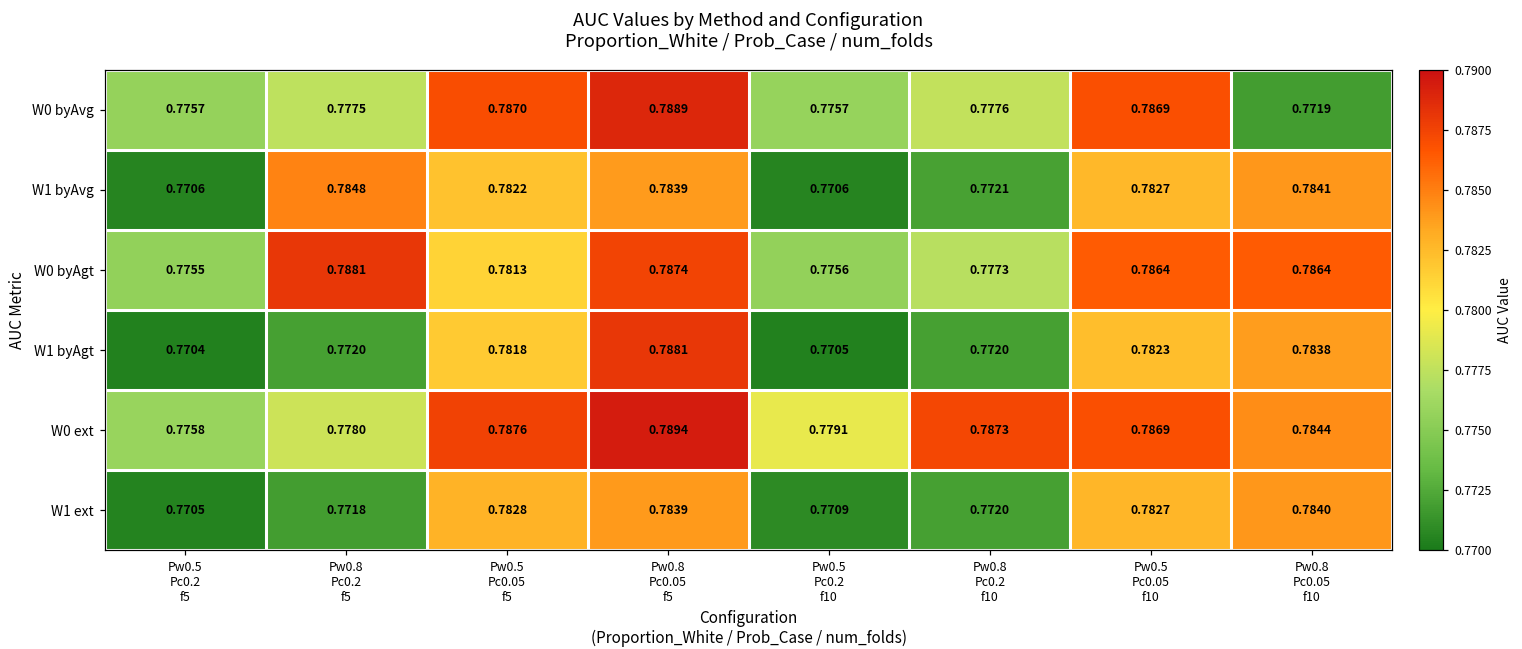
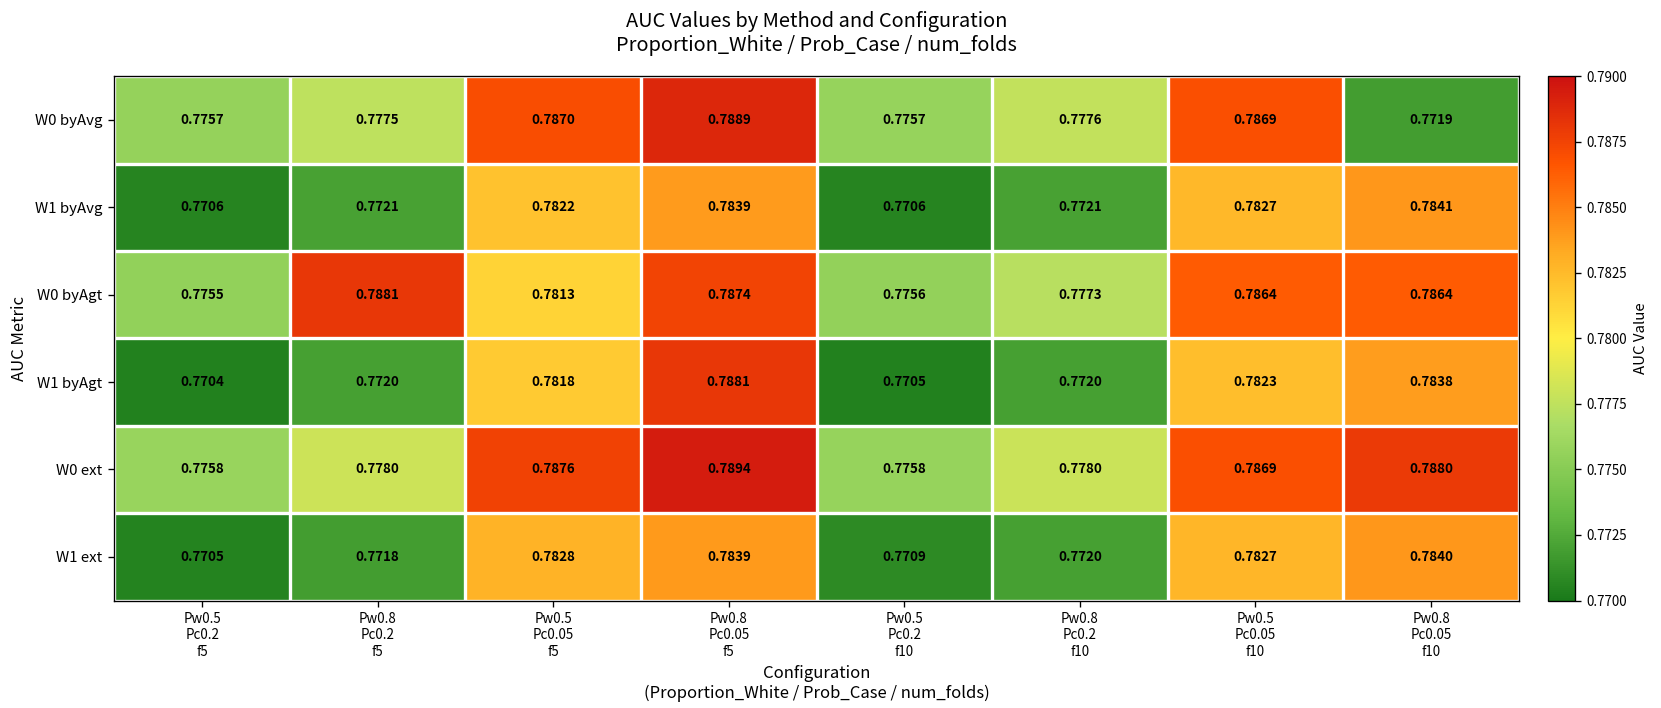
  {
    "W0 byAvg": {
      "Pw0.5 Pc0.2 f5": 0.7757,
      "Pw0.8 Pc0.2 f5": 0.7775,
      "Pw0.5 Pc0.05 f5": 0.7870,
      "Pw0.8 Pc0.05 f5": 0.7889,
      "Pw0.5 Pc0.2 f10": 0.7757,
      "Pw0.8 Pc0.2 f10": 0.7776,
      "Pw0.5 Pc0.05 f10": 0.7869,
      "Pw0.8 Pc0.05 f10": 0.7719
    },
    "W1 byAvg": {
      "Pw0.5 Pc0.2 f5": 0.7706,
-     "Pw0.8 Pc0.2 f5": 0.7848,
+     "Pw0.8 Pc0.2 f5": 0.7721,
      "Pw0.5 Pc0.05 f5": 0.7822,
      "Pw0.8 Pc0.05 f5": 0.7839,
      "Pw0.5 Pc0.2 f10": 0.7706,
      "Pw0.8 Pc0.2 f10": 0.7721,
      "Pw0.5 Pc0.05 f10": 0.7827,
      "Pw0.8 Pc0.05 f10": 0.7841
    },
    "W0 byAgt": {
      "Pw0.5 Pc0.2 f5": 0.7755,
      "Pw0.8 Pc0.2 f5": 0.7881,
      "Pw0.5 Pc0.05 f5": 0.7813,
      "Pw0.8 Pc0.05 f5": 0.7874,
      "Pw0.5 Pc0.2 f10": 0.7756,
      "Pw0.8 Pc0.2 f10": 0.7773,
      "Pw0.5 Pc0.05 f10": 0.7864,
      "Pw0.8 Pc0.05 f10": 0.7864
    },
    "W1 byAgt": {
      "Pw0.5 Pc0.2 f5": 0.7704,
      "Pw0.8 Pc0.2 f5": 0.7720,
      "Pw0.5 Pc0.05 f5": 0.7818,
      "Pw0.8 Pc0.05 f5": 0.7881,
      "Pw0.5 Pc0.2 f10": 0.7705,
      "Pw0.8 Pc0.2 f10": 0.7720,
      "Pw0.5 Pc0.05 f10": 0.7823,
      "Pw0.8 Pc0.05 f10": 0.7838
    },
    "W0 ext": {
      "Pw0.5 Pc0.2 f5": 0.7758,
      "Pw0.8 Pc0.2 f5": 0.7780,
      "Pw0.5 Pc0.05 f5": 0.7876,
      "Pw0.8 Pc0.05 f5": 0.7894,
-     "Pw0.5 Pc0.2 f10": 0.7791,
-     "Pw0.8 Pc0.2 f10": 0.7873,
+     "Pw0.5 Pc0.2 f10": 0.7758,
+     "Pw0.8 Pc0.2 f10": 0.7780,
      "Pw0.5 Pc0.05 f10": 0.7869,
-     "Pw0.8 Pc0.05 f10": 0.7844
+     "Pw0.8 Pc0.05 f10": 0.7880
    },
    "W1 ext": {
      "Pw0.5 Pc0.2 f5": 0.7705,
      "Pw0.8 Pc0.2 f5": 0.7718,
      "Pw0.5 Pc0.05 f5": 0.7828,
      "Pw0.8 Pc0.05 f5": 0.7839,
      "Pw0.5 Pc0.2 f10": 0.7709,
      "Pw0.8 Pc0.2 f10": 0.7720,
      "Pw0.5 Pc0.05 f10": 0.7827,
      "Pw0.8 Pc0.05 f10": 0.7840
    }
  }
